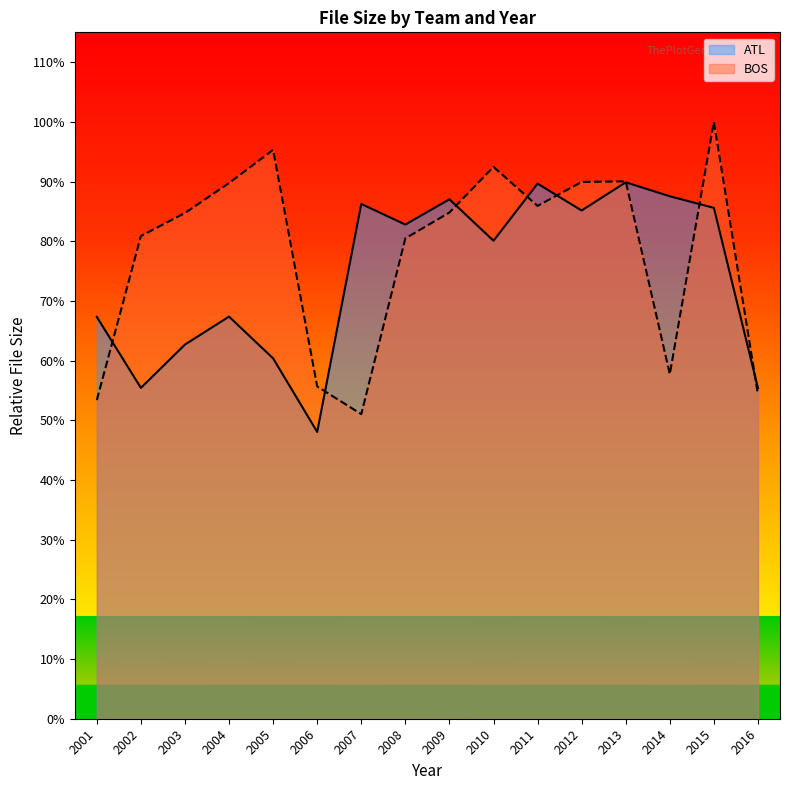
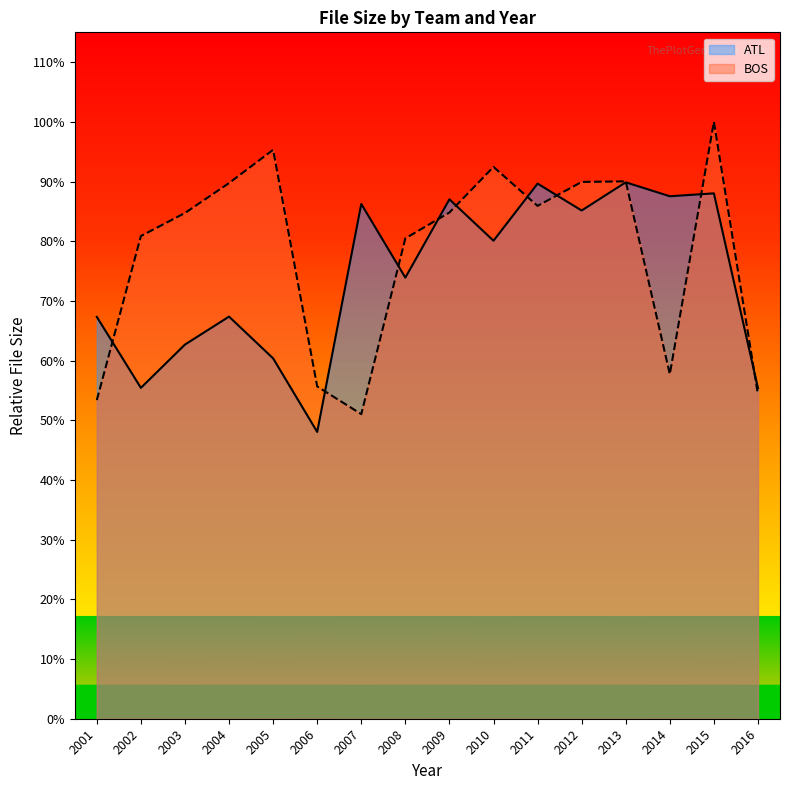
  {
    "ATL": {
      "2001": "67%",
      "2002": "55%",
      "2003": "63%",
      "2004": "67%",
      "2005": "60%",
      "2006": "48%",
      "2007": "86%",
-     "2008": "83%",
+     "2008": "74%",
      "2009": "87%",
      "2010": "80%",
      "2011": "90%",
      "2012": "85%",
      "2014": "88%",
-     "2015": "86%",
+     "2015": "88%",
      "2016": "55%"
    },
    "BOS": {
      "2001": "53%",
      "2002": "81%",
      "2003": "85%",
      "2004": "90%",
      "2005": "95%",
      "2006": "56%",
      "2007": "51%",
      "2008": "80%",
      "2009": "85%",
      "2010": "92%",
      "2011": "86%",
      "2012": "90%",
      "2014": "58%",
      "2015": "100%",
      "2016": "54%"
    }
  }
